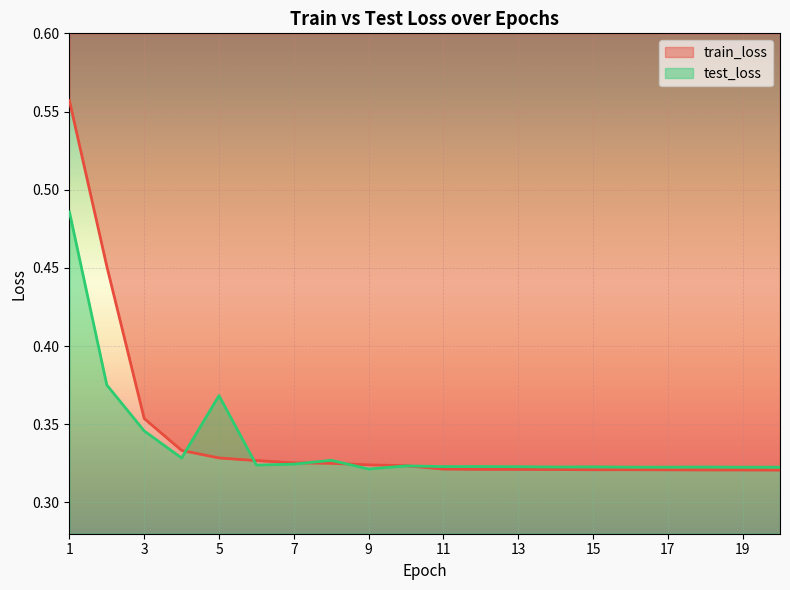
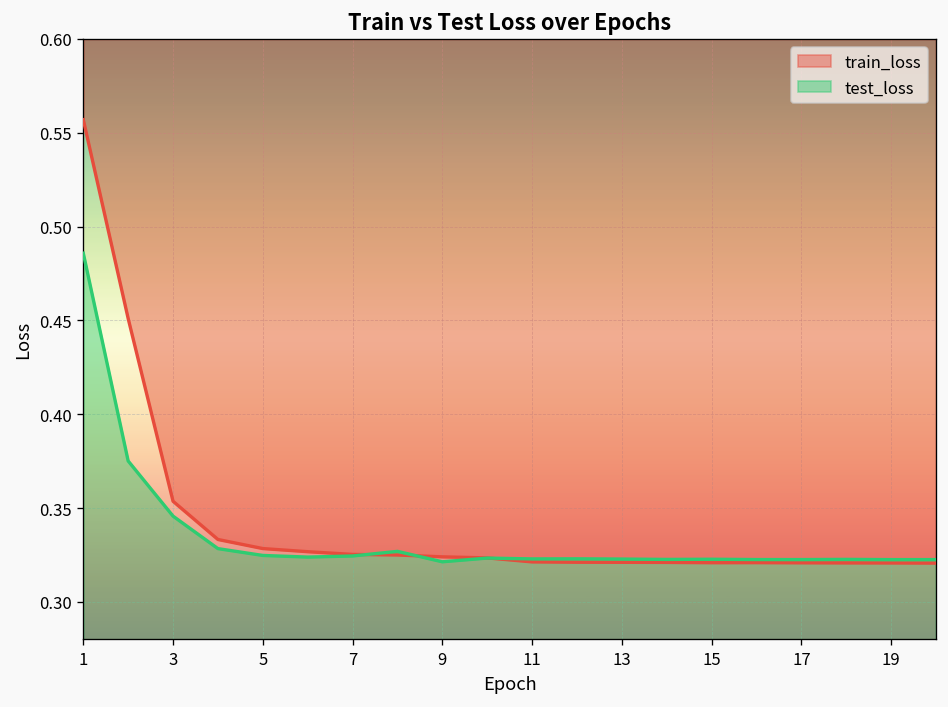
  {
    "test_loss": {
      "1": 0.486,
      "3": 0.346,
-     "5": 0.368,
+     "5": 0.325,
      "9": 0.321,
      "13": 0.323,
      "15": 0.323,
      "17": 0.323,
      "19": 0.323
    }
  }
